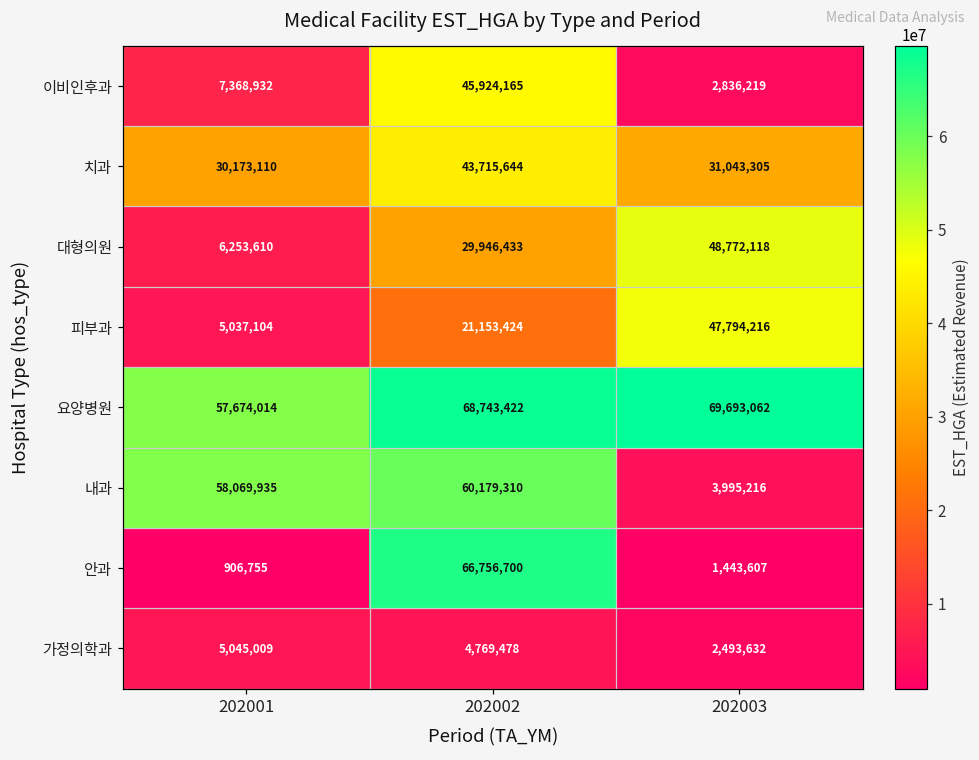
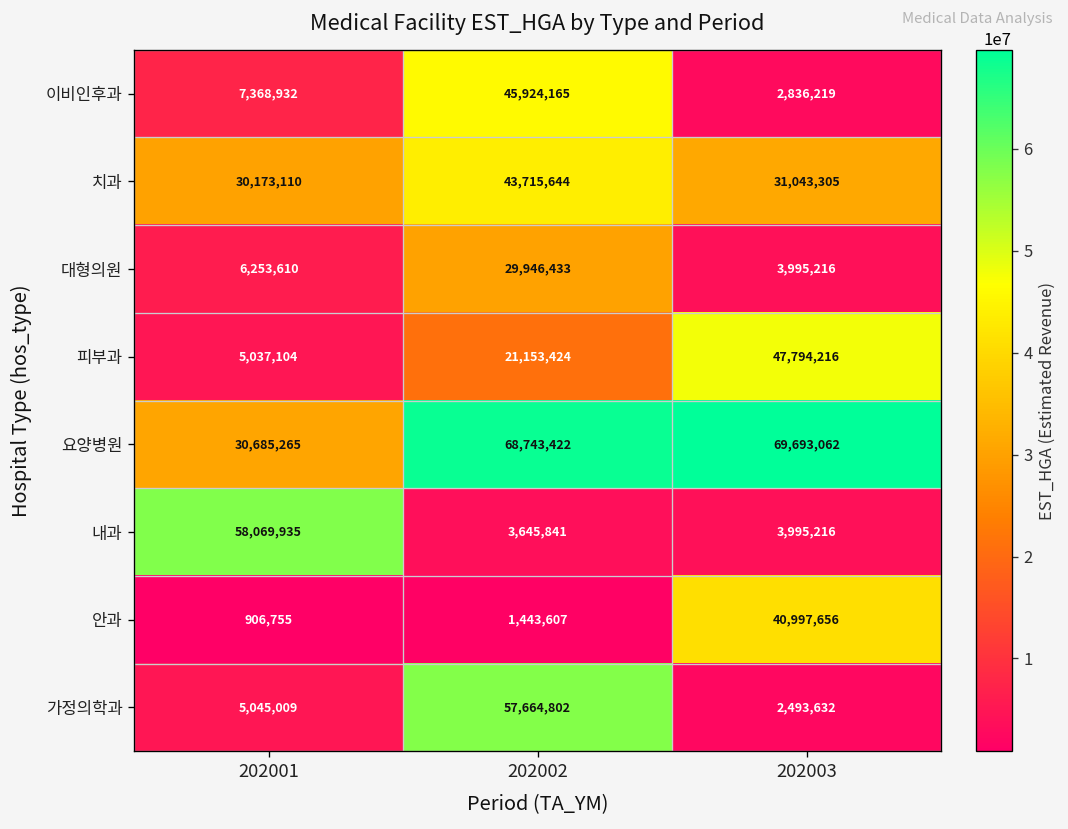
  {
    "이비인후과": {
      "202001": "7,368,932",
      "202002": "45,924,165",
      "202003": "2,836,219"
    },
    "치과": {
      "202001": "30,173,110",
      "202002": "43,715,644",
      "202003": "31,043,305"
    },
    "대형의원": {
      "202001": "6,253,610",
      "202002": "29,946,433",
-     "202003": "48,772,118"
+     "202003": "3,995,216"
    },
    "피부과": {
      "202001": "5,037,104",
      "202002": "21,153,424",
      "202003": "47,794,216"
    },
    "요양병원": {
-     "202001": "57,674,014",
+     "202001": "30,685,265",
      "202002": "68,743,422",
      "202003": "69,693,062"
    },
    "내과": {
      "202001": "58,069,935",
-     "202002": "60,179,310",
+     "202002": "3,645,841",
      "202003": "3,995,216"
    },
    "안과": {
      "202001": "906,755",
-     "202002": "66,756,700",
-     "202003": "1,443,607"
+     "202002": "1,443,607",
+     "202003": "40,997,656"
    },
    "가정의학과": {
      "202001": "5,045,009",
-     "202002": "4,769,478",
+     "202002": "57,664,802",
      "202003": "2,493,632"
    }
  }
